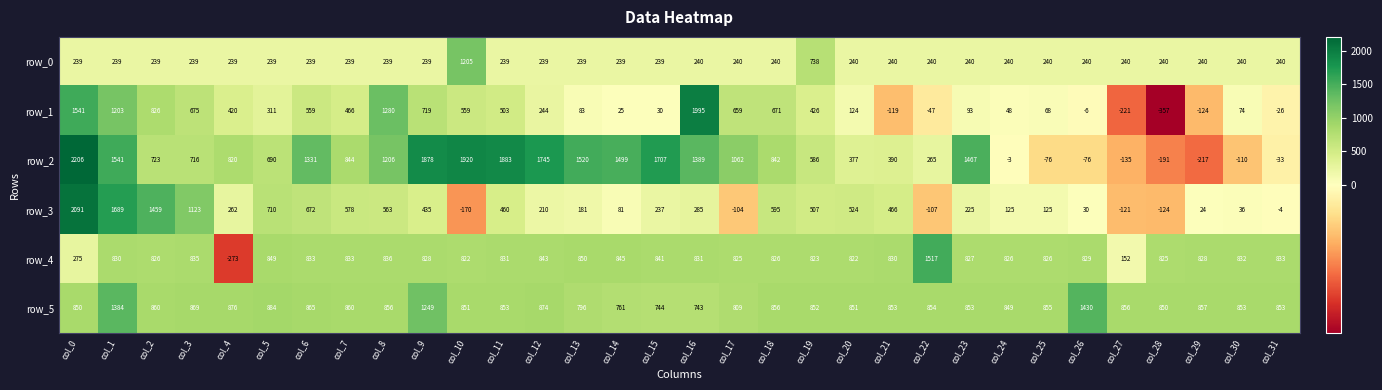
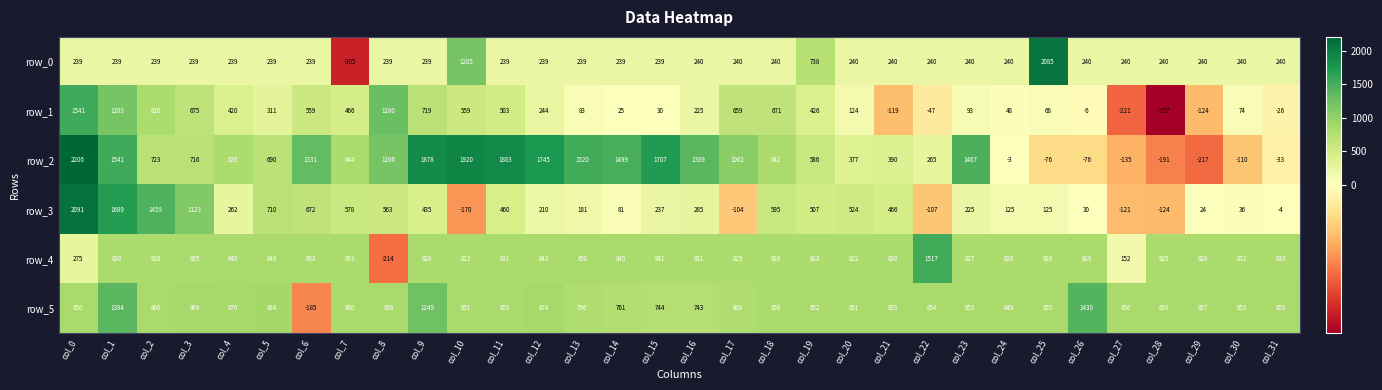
  {
    "row_0": {
      "col_0": 239,
      "col_1": 239,
      "col_2": 239,
      "col_3": 239,
      "col_4": 239,
      "col_5": 239,
      "col_6": 239,
-     "col_7": 239,
+     "col_7": -305,
      "col_8": 239,
      "col_9": 239,
      "col_10": 1205,
      "col_11": 239,
      "col_12": 239,
      "col_13": 239,
      "col_14": 239,
      "col_15": 239,
      "col_16": 240,
      "col_17": 240,
      "col_18": 240,
      "col_19": 738,
      "col_20": 240,
      "col_21": 240,
      "col_22": 240,
      "col_23": 240,
      "col_24": 240,
-     "col_25": 240,
+     "col_25": 2085,
      "col_26": 240,
      "col_27": 240,
      "col_28": 240,
      "col_29": 240,
      "col_30": 240,
      "col_31": 240
    },
    "row_1": {
      "col_0": 1541,
      "col_1": 1203,
      "col_2": 826,
      "col_3": 675,
      "col_4": 420,
      "col_5": 311,
      "col_6": 559,
      "col_7": 466,
      "col_8": 1280,
      "col_9": 719,
      "col_10": 559,
      "col_11": 503,
      "col_12": 244,
      "col_13": 83,
      "col_14": 25,
      "col_15": 30,
-     "col_16": 1995,
+     "col_16": 225,
      "col_17": 659,
      "col_18": 671,
      "col_19": 426,
      "col_20": 124,
      "col_21": -119,
      "col_22": -47,
      "col_23": 93,
      "col_24": 48,
      "col_25": 68,
      "col_26": -6,
      "col_27": -221,
      "col_28": -357,
      "col_29": -124,
      "col_30": 74,
      "col_31": -26
    },
    "row_2": {
      "col_0": 2206,
      "col_1": 1541,
      "col_2": 723,
      "col_3": 716,
      "col_4": 820,
      "col_5": 690,
      "col_6": 1331,
      "col_7": 844,
      "col_8": 1206,
      "col_9": 1878,
      "col_10": 1920,
      "col_11": 1883,
      "col_12": 1745,
      "col_13": 1520,
      "col_14": 1499,
      "col_15": 1707,
      "col_16": 1389,
      "col_17": 1062,
      "col_18": 842,
      "col_19": 586,
      "col_20": 377,
      "col_21": 390,
      "col_22": 265,
      "col_23": 1467,
      "col_24": -3,
      "col_25": -76,
      "col_26": -76,
      "col_27": -135,
      "col_28": -191,
      "col_29": -217,
      "col_30": -110,
      "col_31": -33
    },
    "row_3": {
      "col_0": 2091,
      "col_1": 1689,
      "col_2": 1459,
      "col_3": 1123,
      "col_4": 262,
      "col_5": 710,
      "col_6": 672,
      "col_7": 578,
      "col_8": 563,
      "col_9": 435,
      "col_10": -170,
      "col_11": 460,
      "col_12": 210,
      "col_13": 181,
      "col_14": 81,
      "col_15": 237,
      "col_16": 285,
      "col_17": -104,
      "col_18": 595,
      "col_19": 507,
      "col_20": 524,
      "col_21": 466,
      "col_22": -107,
      "col_23": 225,
      "col_24": 125,
      "col_25": 125,
      "col_26": 30,
      "col_27": -121,
      "col_28": -124,
      "col_29": 24,
      "col_30": 36,
      "col_31": -4
    },
    "row_4": {
      "col_0": 275,
      "col_1": 830,
      "col_2": 826,
      "col_3": 835,
-     "col_4": -273,
+     "col_4": 848,
      "col_5": 849,
      "col_6": 833,
      "col_7": 833,
-     "col_8": 836,
+     "col_8": -214,
      "col_9": 828,
      "col_10": 822,
      "col_11": 831,
      "col_12": 843,
      "col_13": 850,
      "col_14": 845,
      "col_15": 841,
      "col_16": 831,
      "col_17": 825,
      "col_18": 826,
      "col_19": 823,
      "col_20": 822,
      "col_21": 830,
      "col_22": 1517,
      "col_23": 827,
      "col_24": 826,
      "col_25": 826,
      "col_26": 829,
      "col_27": 152,
      "col_28": 825,
      "col_29": 828,
      "col_30": 832,
      "col_31": 833
    },
    "row_5": {
      "col_0": 850,
      "col_1": 1384,
      "col_2": 860,
      "col_3": 869,
      "col_4": 876,
      "col_5": 884,
-     "col_6": 865,
+     "col_6": -185,
      "col_7": 860,
      "col_8": 856,
      "col_9": 1249,
      "col_10": 851,
      "col_11": 853,
      "col_12": 874,
      "col_13": 796,
      "col_14": 761,
      "col_15": 744,
      "col_16": 743,
      "col_17": 809,
      "col_18": 856,
      "col_19": 852,
      "col_20": 851,
      "col_21": 853,
      "col_22": 854,
      "col_23": 853,
      "col_24": 849,
      "col_25": 855,
      "col_26": 1430,
      "col_27": 856,
      "col_28": 850,
      "col_29": 857,
      "col_30": 853,
      "col_31": 853
    }
  }
